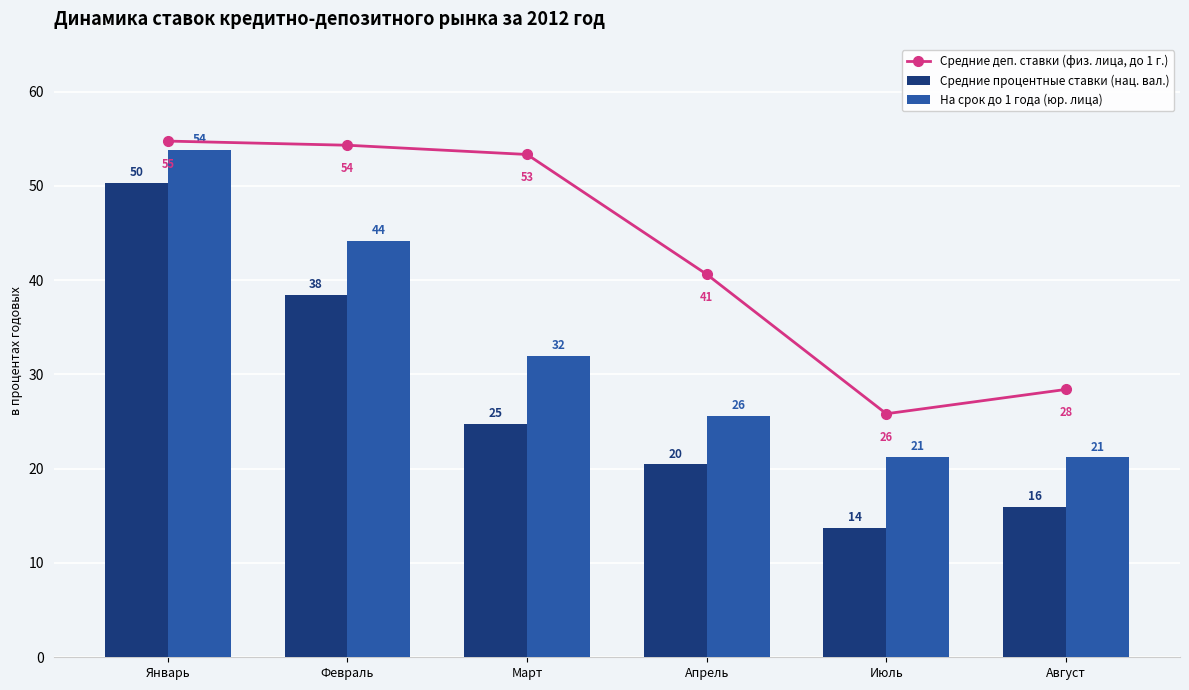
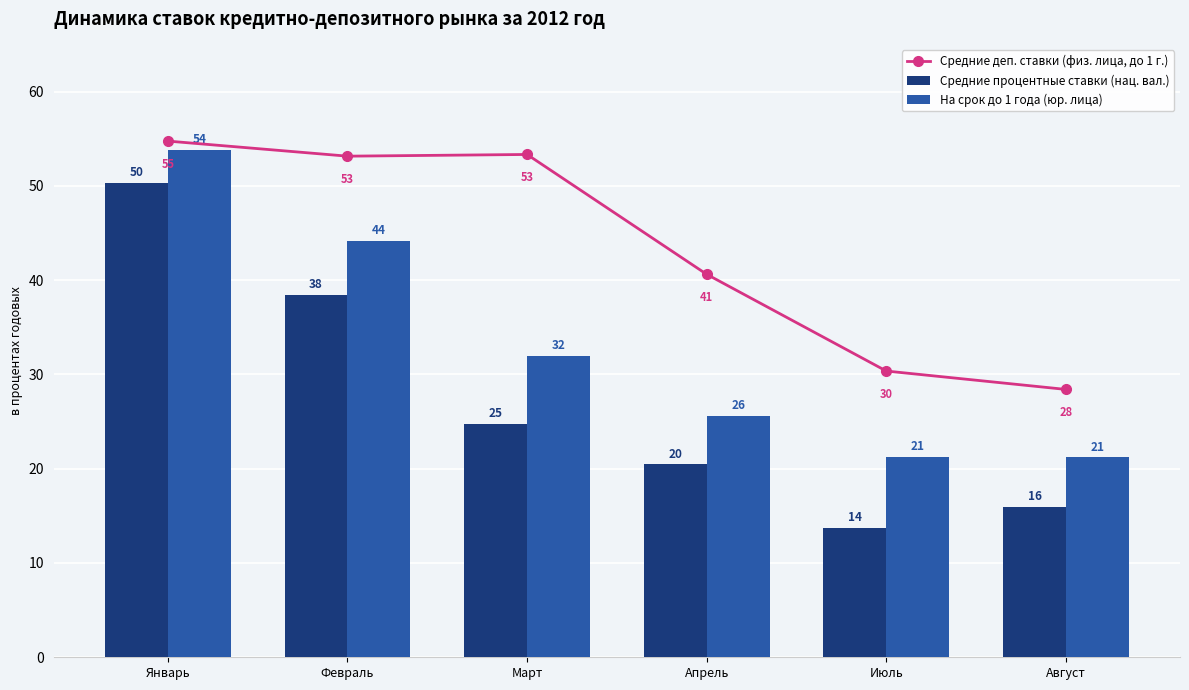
  {
    "Средние деп. ставки (физ. лица, до 1 г.)": {
      "Январь": 55,
-     "Февраль": 54,
+     "Февраль": 53,
      "Март": 53,
      "Апрель": 41,
-     "Июль": 26,
+     "Июль": 30,
      "Август": 28
    }
  }
